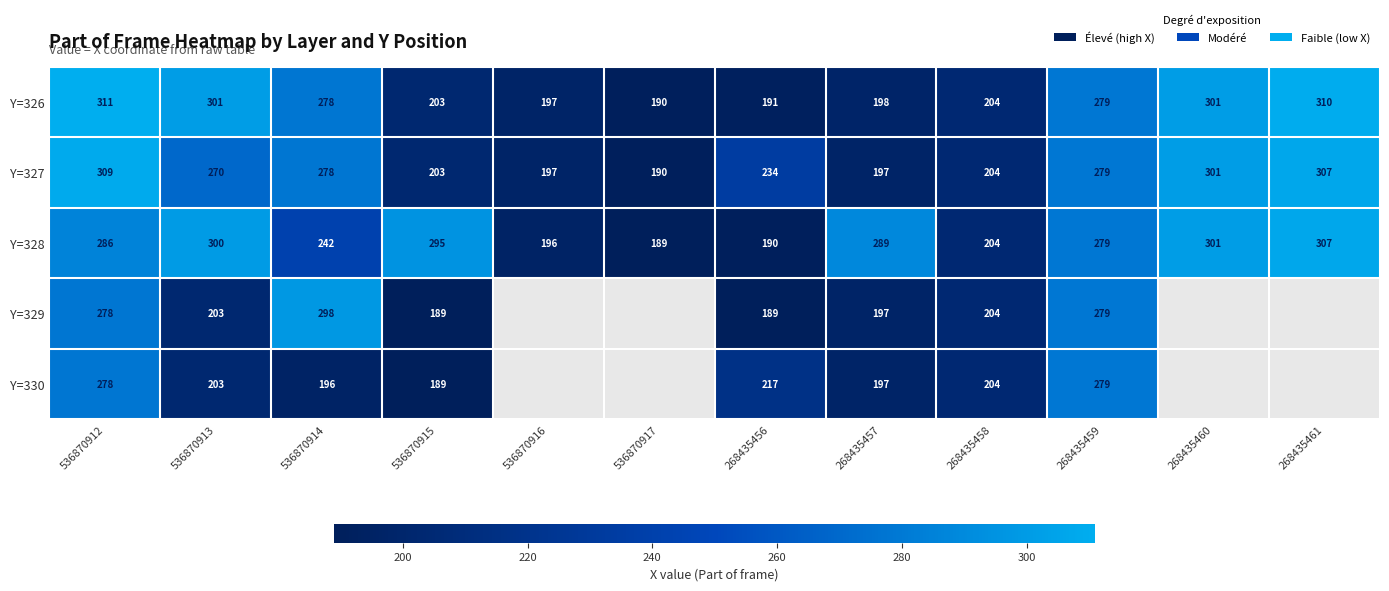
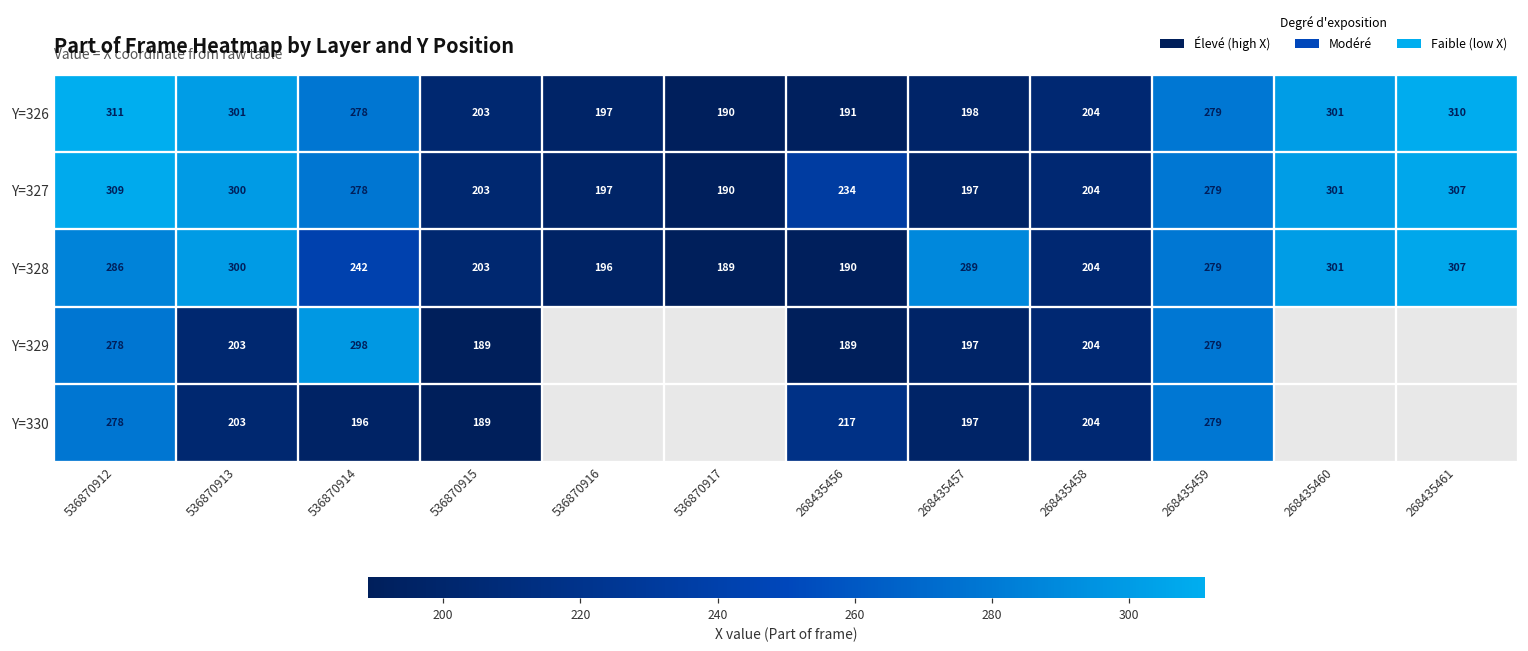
  {
    "Y=326": {
      "536870912": 311,
      "536870913": 301,
      "536870914": 278,
      "536870915": 203,
      "536870916": 197,
      "536870917": 190,
      "268435456": 191,
      "268435457": 198,
      "268435458": 204,
      "268435459": 279,
      "268435460": 301,
      "268435461": 310
    },
    "Y=327": {
      "536870912": 309,
-     "536870913": 270,
+     "536870913": 300,
      "536870914": 278,
      "536870915": 203,
      "536870916": 197,
      "536870917": 190,
      "268435456": 234,
      "268435457": 197,
      "268435458": 204,
      "268435459": 279,
      "268435460": 301,
      "268435461": 307
    },
    "Y=328": {
      "536870912": 286,
      "536870913": 300,
      "536870914": 242,
-     "536870915": 295,
+     "536870915": 203,
      "536870916": 196,
      "536870917": 189,
      "268435456": 190,
      "268435457": 289,
      "268435458": 204,
      "268435459": 279,
      "268435460": 301,
      "268435461": 307
    },
    "Y=329": {
      "536870912": 278,
      "536870913": 203,
      "536870914": 298,
      "536870915": 189,
      "268435456": 189,
      "268435457": 197,
      "268435458": 204,
      "268435459": 279
    },
    "Y=330": {
      "536870912": 278,
      "536870913": 203,
      "536870914": 196,
      "536870915": 189,
      "268435456": 217,
      "268435457": 197,
      "268435458": 204,
      "268435459": 279
    }
  }
